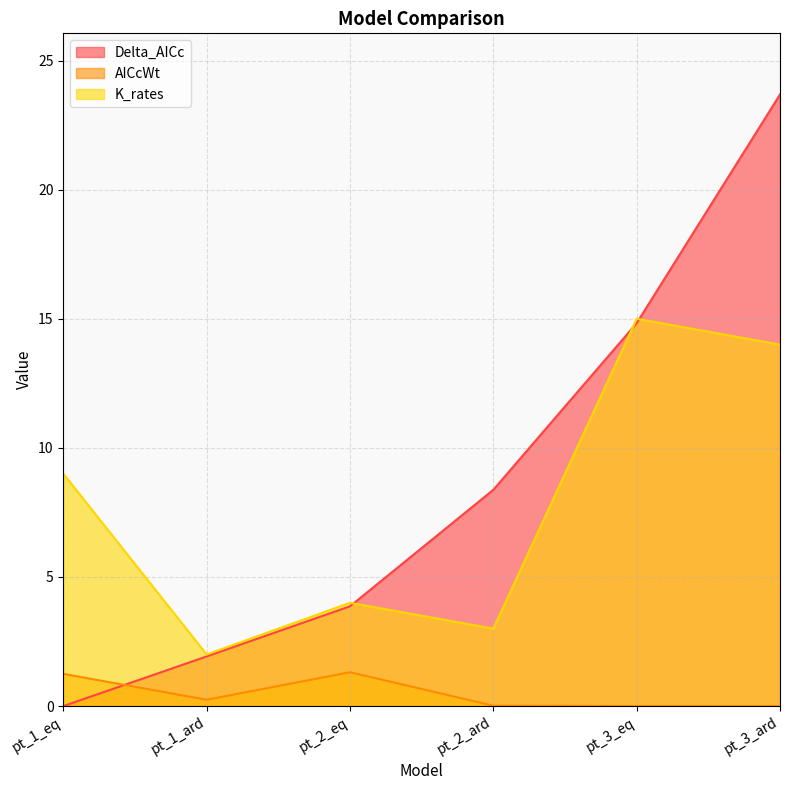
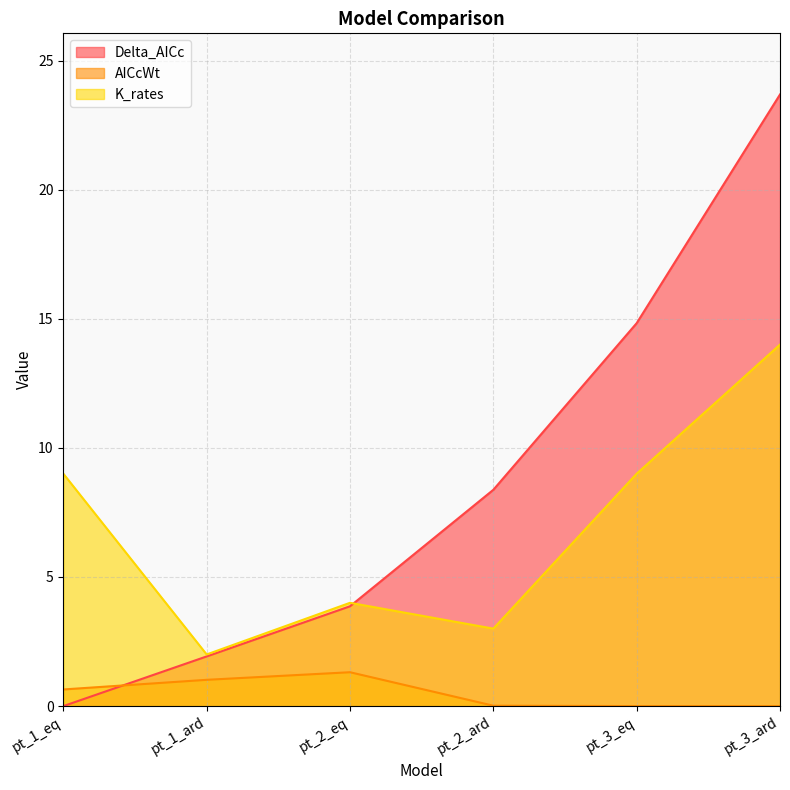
  {
    "Delta_AICc": {
      "pt_1_eq": 0.0,
      "pt_2_eq": 3.9,
      "pt_2_ard": 8.4,
      "pt_3_eq": 14.8,
      "pt_3_ard": 23.7
    },
    "AICcWt": {
-     "pt_1_eq": 1.2,
-     "pt_1_ard": 0.2,
+     "pt_1_eq": 0.6,
+     "pt_1_ard": 1.0,
      "pt_2_eq": 1.3,
      "pt_2_ard": 0.0,
      "pt_3_eq": 0.0,
      "pt_3_ard": 0.0
    },
    "K_rates": {
      "pt_1_eq": 9,
      "pt_2_eq": 4,
      "pt_2_ard": 3,
-     "pt_3_eq": 15,
+     "pt_3_eq": 9,
      "pt_3_ard": 14
    }
  }
